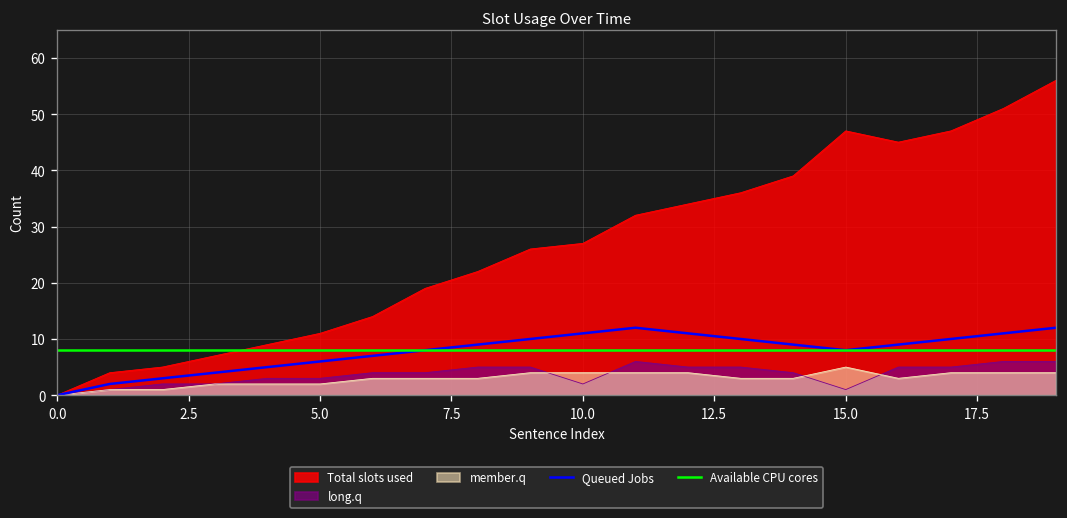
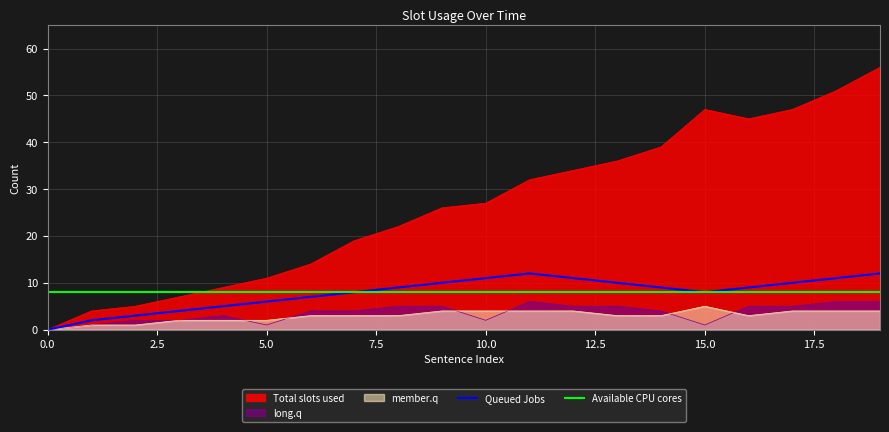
  {
    "Total slots used": {
      "5.0": 11,
      "10.0": 27,
      "15.0": 47
    },
    "long.q": {
-     "5.0": 3,
+     "5.0": 1,
      "10.0": 2,
      "15.0": 1
    },
    "member.q": {
      "5.0": 2,
      "10.0": 4,
      "15.0": 5
    },
    "Queued Jobs": {
      "5.0": 6,
      "10.0": 11
    },
    "Available CPU cores": {
      "0.0": 8,
      "5.0": 8,
      "10.0": 8
    }
  }
